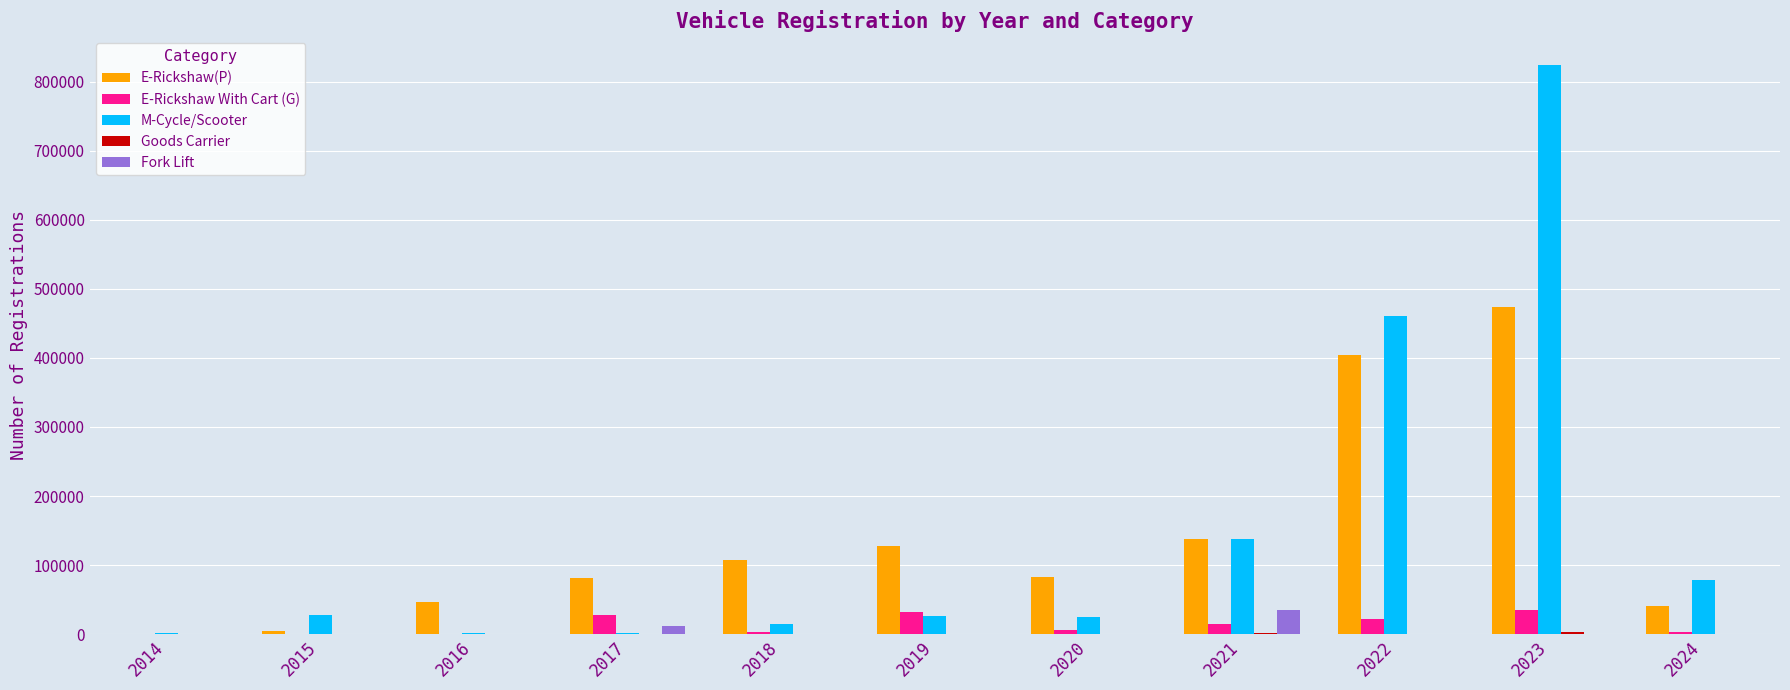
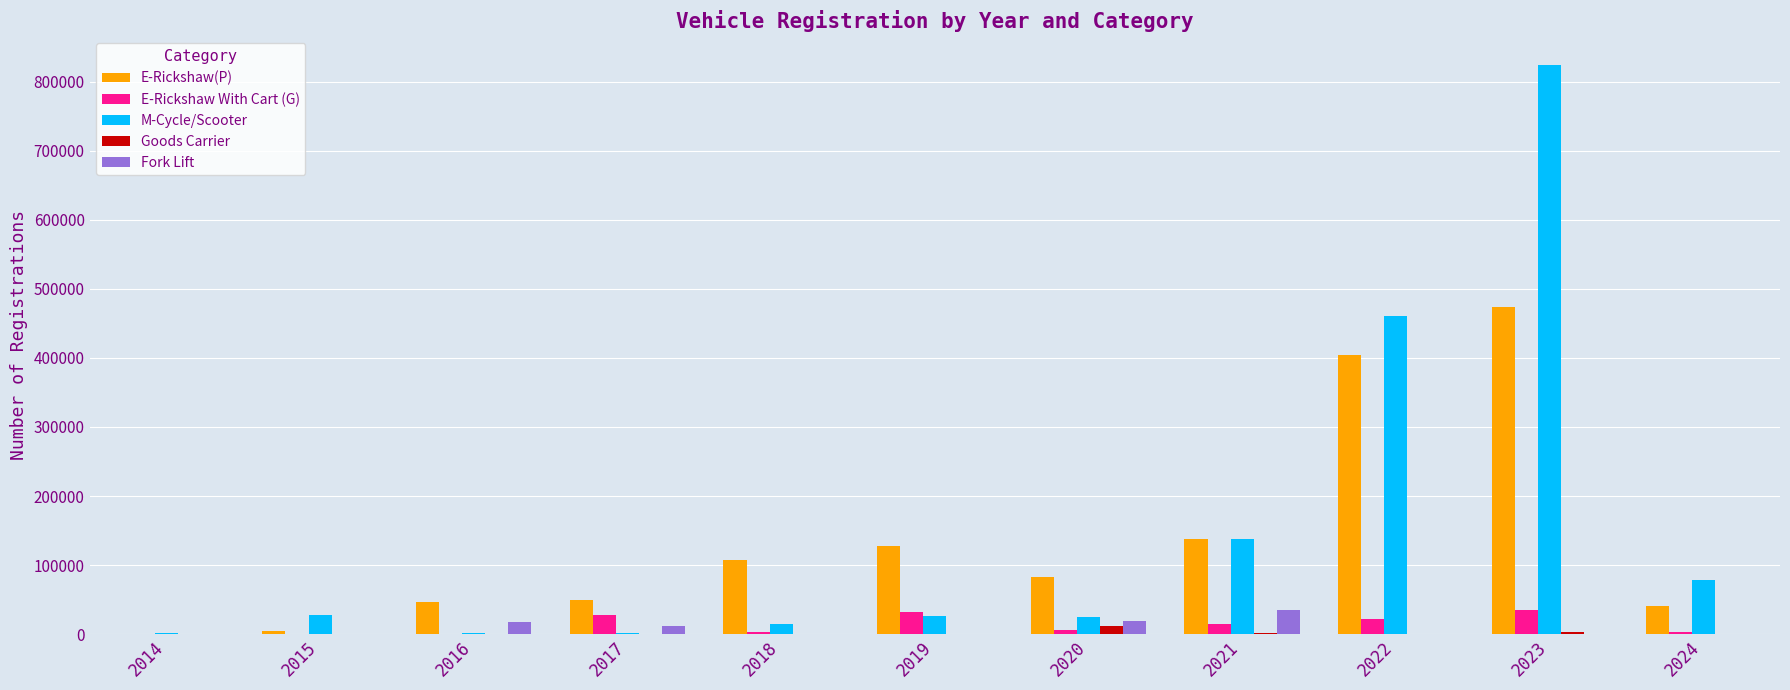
  {
    "E-Rickshaw(P)": {
      "2014": 0,
      "2015": 10000,
      "2016": 50000,
-     "2017": 80000,
+     "2017": 50000,
      "2018": 110000,
      "2019": 130000,
      "2020": 80000,
      "2021": 140000,
      "2022": 400000,
      "2023": 470000,
      "2024": 40000
    },
    "E-Rickshaw With Cart (G)": {
      "2014": 0,
      "2017": 30000,
      "2019": 30000,
      "2020": 10000,
      "2021": 10000,
      "2022": 20000,
      "2023": 40000,
      "2024": 0
    },
    "M-Cycle/Scooter": {
      "2015": 30000,
      "2018": 20000,
      "2019": 30000,
      "2020": 20000,
      "2021": 140000,
      "2022": 460000,
      "2023": 820000,
      "2024": 80000
    },
    "Goods Carrier": {
-     "2020": 0
+     "2020": 10000
    },
    "Fork Lift": {
-     "2016": 0,
+     "2016": 20000,
      "2017": 10000,
-     "2020": 0,
+     "2020": 20000,
      "2021": 40000,
      "2024": 0
    }
  }
